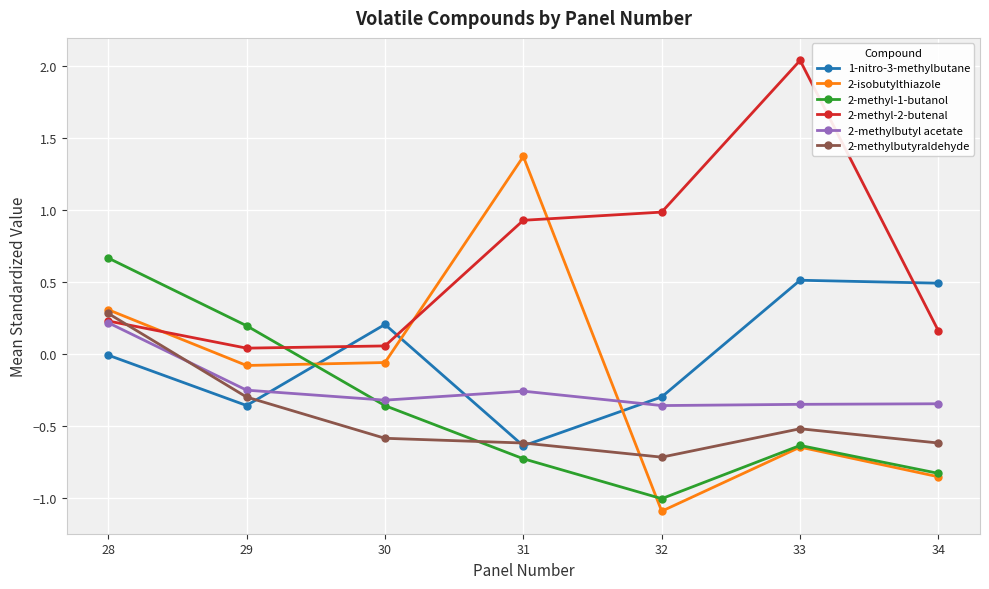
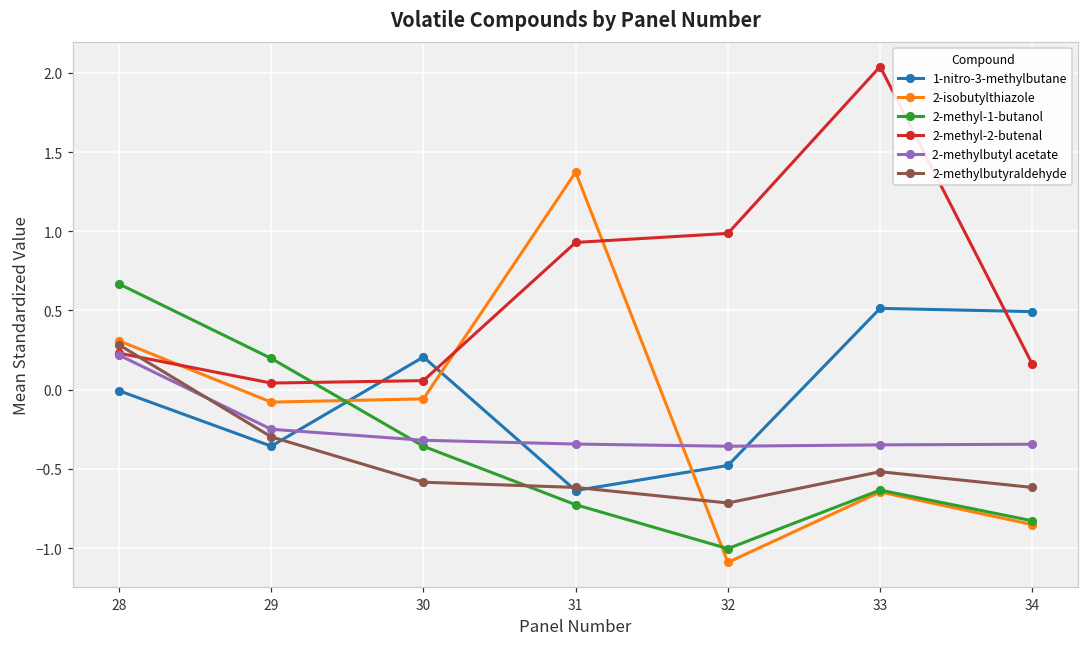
  {
    "1-nitro-3-methylbutane": {
      "28": -0.01,
      "29": -0.36,
      "30": 0.21,
      "31": -0.64,
-     "32": -0.30,
+     "32": -0.48,
      "33": 0.51,
      "34": 0.49
    },
    "2-isobutylthiazole": {
      "28": 0.31,
      "29": -0.08,
      "30": -0.06,
      "31": 1.37,
      "32": -1.09,
      "34": -0.85
    },
    "2-methyl-1-butanol": {
      "28": 0.67,
      "29": 0.20,
      "30": -0.36,
      "31": -0.73,
      "32": -1.00,
      "34": -0.83
    },
    "2-methyl-2-butenal": {
      "29": 0.04,
      "30": 0.06,
      "31": 0.93,
      "32": 0.99,
      "33": 2.04,
      "34": 0.16
    },
    "2-methylbutyl acetate": {
      "29": -0.25,
      "30": -0.32,
-     "31": -0.26,
+     "31": -0.34,
      "32": -0.36,
      "33": -0.35,
      "34": -0.34
    },
    "2-methylbutyraldehyde": {
      "28": 0.28,
      "29": -0.30,
      "30": -0.58,
      "31": -0.62,
      "32": -0.72,
      "33": -0.52,
      "34": -0.62
    }
  }
